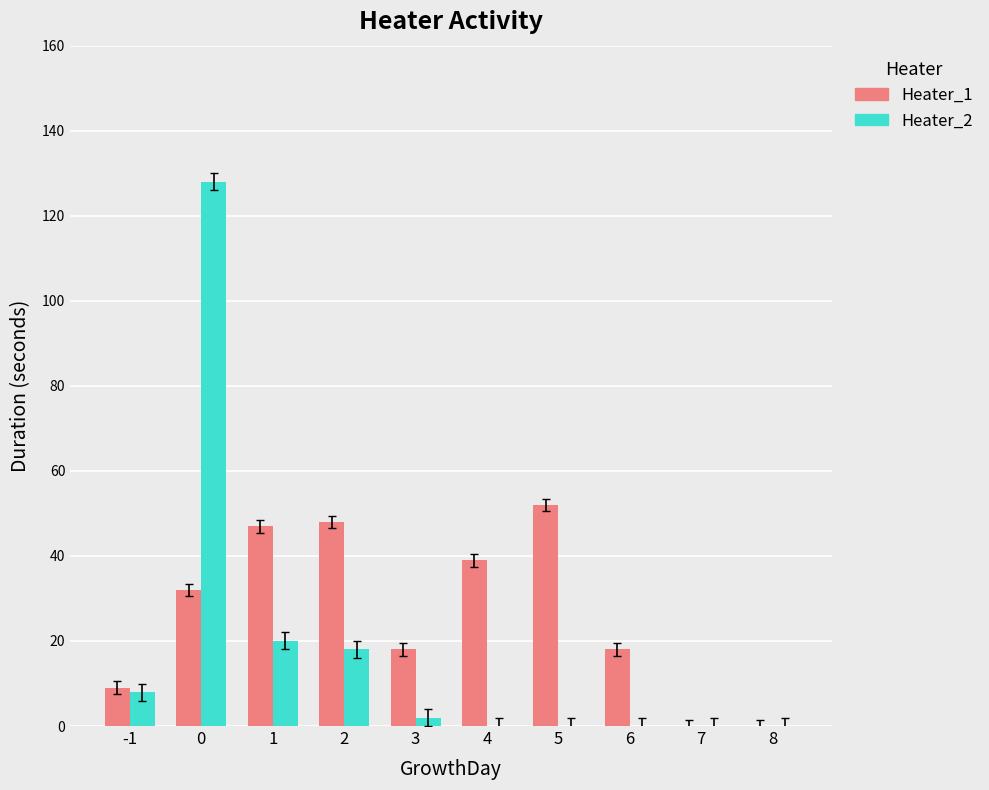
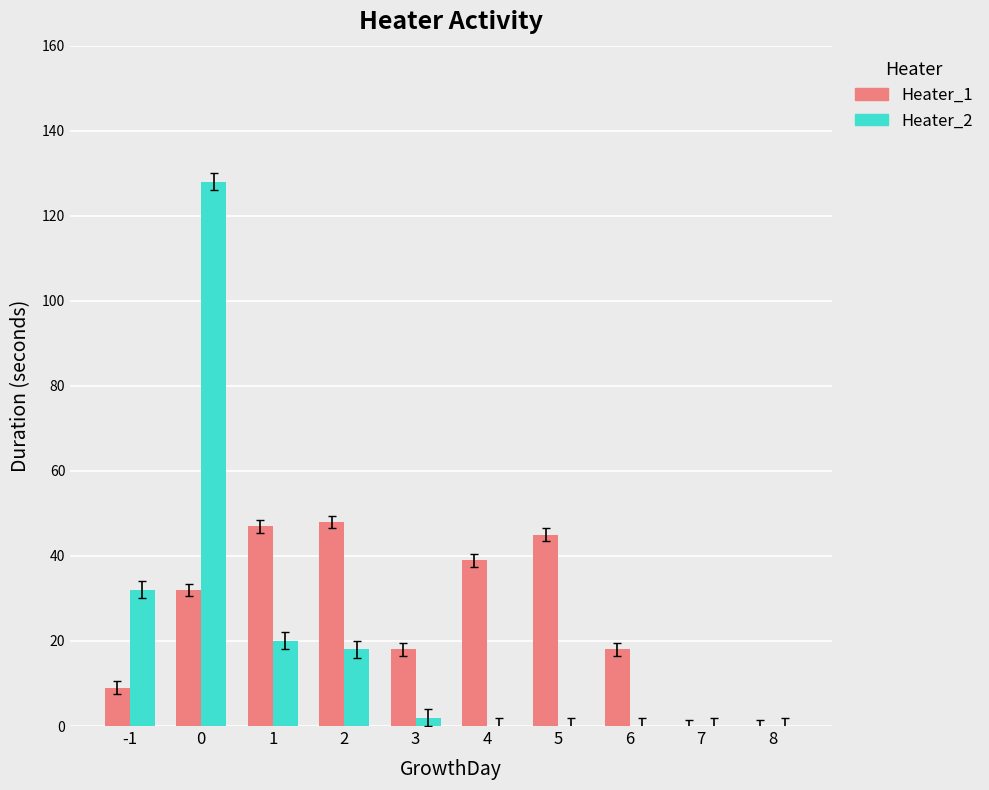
  {
    "Heater_1": {
      "-1": 9,
      "0": 32,
      "1": 47,
      "2": 48,
      "3": 18,
      "4": 39,
-     "5": 52,
+     "5": 45,
      "6": 18,
      "7": 0,
      "8": 0
    },
    "Heater_2": {
-     "-1": 8,
+     "-1": 32,
      "0": 128,
      "1": 20,
      "2": 18,
      "3": 2,
      "4": 0,
      "5": 0,
      "6": 0,
      "7": 0,
      "8": 0
    }
  }
